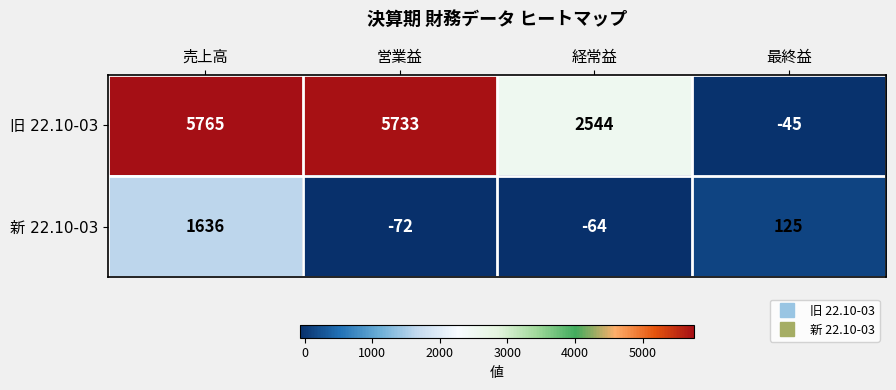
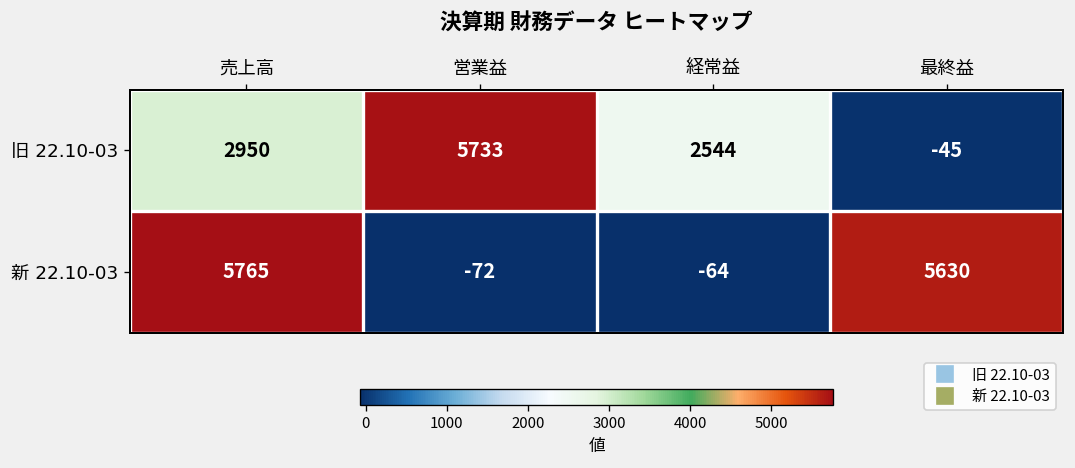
  {
    "旧 22.10-03": {
-     "売上高": 5765,
+     "売上高": 2950,
      "営業益": 5733,
      "経常益": 2544,
      "最終益": -45
    },
    "新 22.10-03": {
-     "売上高": 1636,
+     "売上高": 5765,
      "営業益": -72,
      "経常益": -64,
-     "最終益": 125
+     "最終益": 5630
    }
  }
